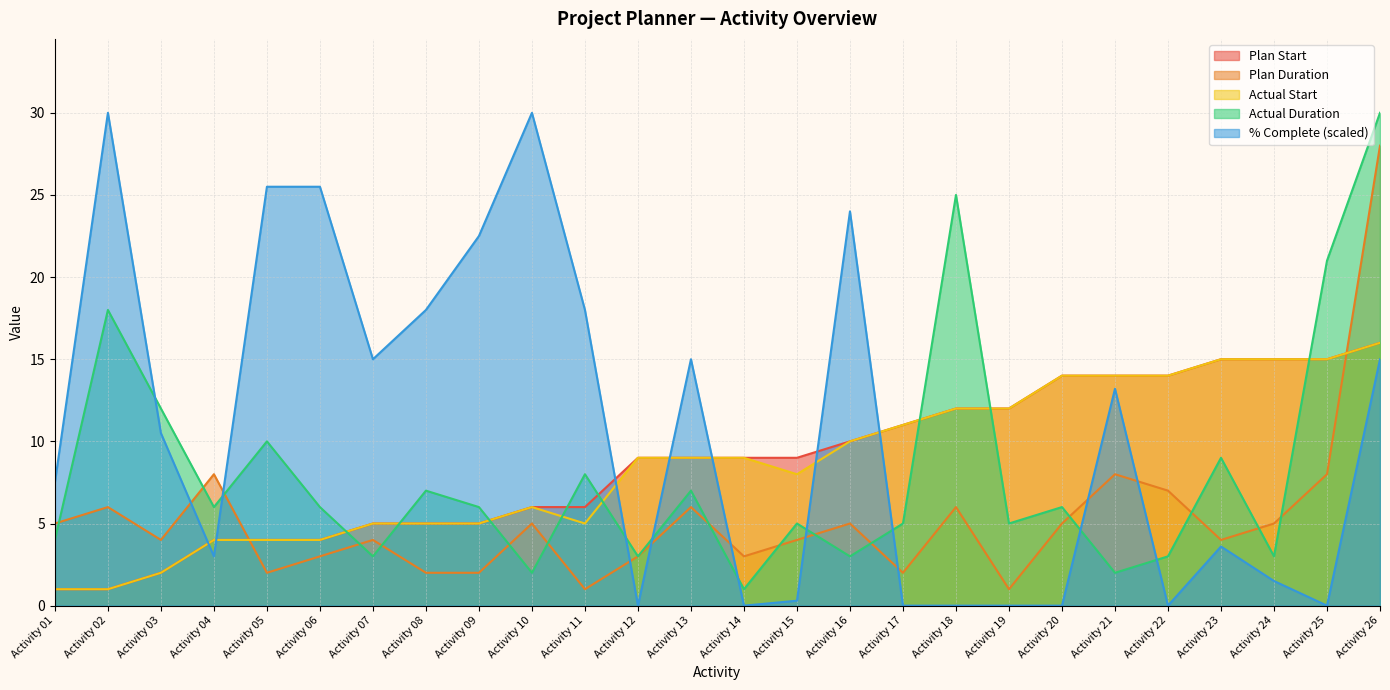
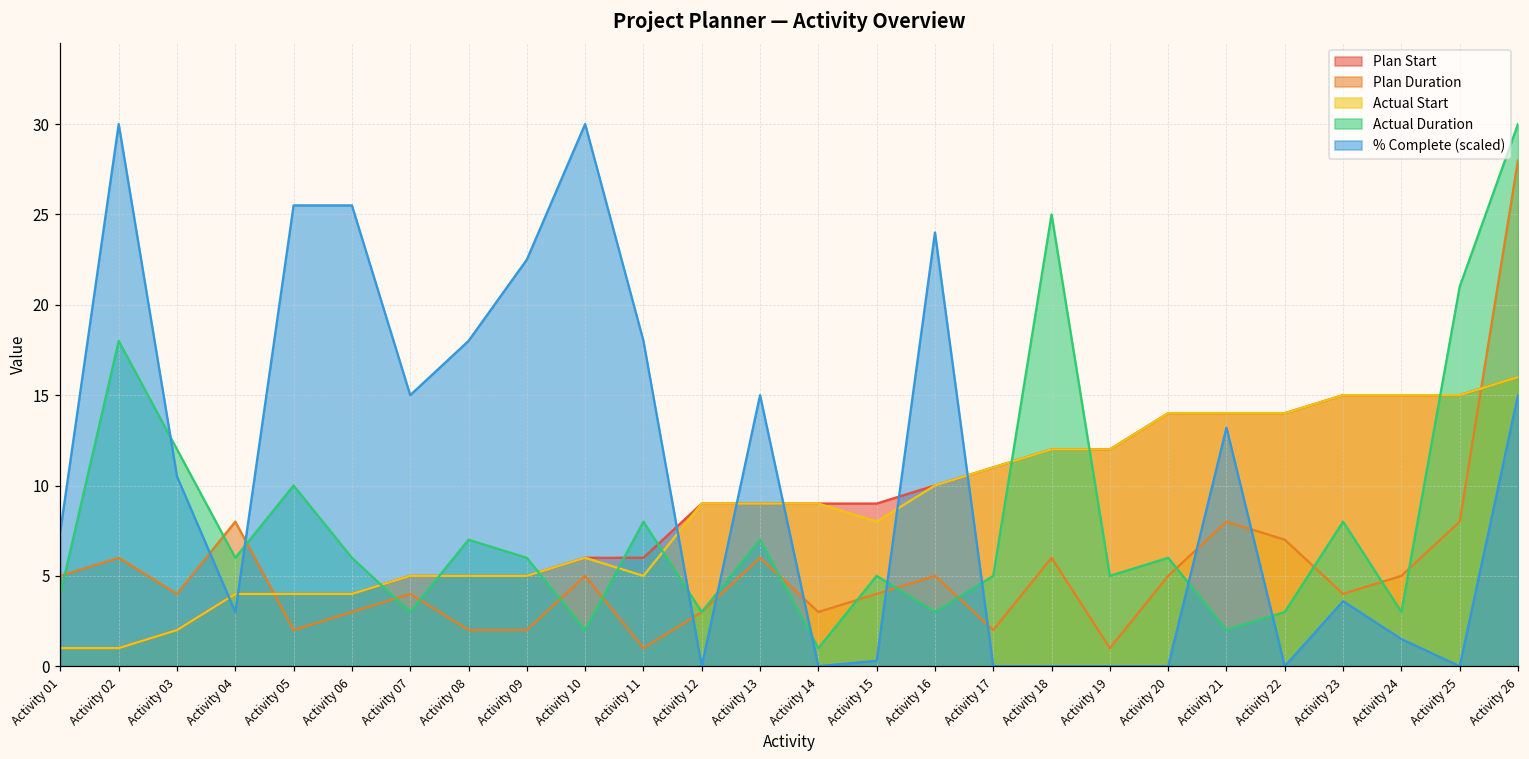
  {
    "Actual Start": {
      "Activity 11": 5,
      "Activity 15": 8
    },
    "Actual Duration": {
      "Activity 01": 4,
      "Activity 02": 18,
      "Activity 03": 12,
      "Activity 04": 6,
      "Activity 05": 10,
      "Activity 06": 6,
      "Activity 07": 3,
      "Activity 08": 7,
      "Activity 09": 6,
      "Activity 10": 2,
      "Activity 11": 8,
      "Activity 13": 7,
      "Activity 14": 1,
      "Activity 15": 5,
      "Activity 16": 3,
      "Activity 17": 5,
      "Activity 18": 25,
      "Activity 19": 5,
      "Activity 20": 6,
      "Activity 21": 2,
      "Activity 22": 3,
-     "Activity 23": 9,
+     "Activity 23": 8,
      "Activity 24": 3,
      "Activity 25": 21,
      "Activity 26": 30
    },
    "% Complete (scaled)": {
      "Activity 01": 7.5,
      "Activity 02": 30,
      "Activity 03": 10.5,
      "Activity 04": 3,
      "Activity 05": 25.5,
      "Activity 06": 25.5,
      "Activity 07": 15,
      "Activity 08": 18,
      "Activity 09": 22.5,
      "Activity 10": 30,
      "Activity 11": 18,
      "Activity 12": 0,
      "Activity 13": 15,
      "Activity 14": 0,
      "Activity 15": 0.3,
      "Activity 16": 24,
      "Activity 17": 0,
      "Activity 18": 0,
      "Activity 19": 0,
      "Activity 20": 0,
      "Activity 21": 13.2,
      "Activity 22": 0,
      "Activity 23": 3.6,
      "Activity 24": 1.5,
      "Activity 25": 0,
      "Activity 26": 15
    }
  }
